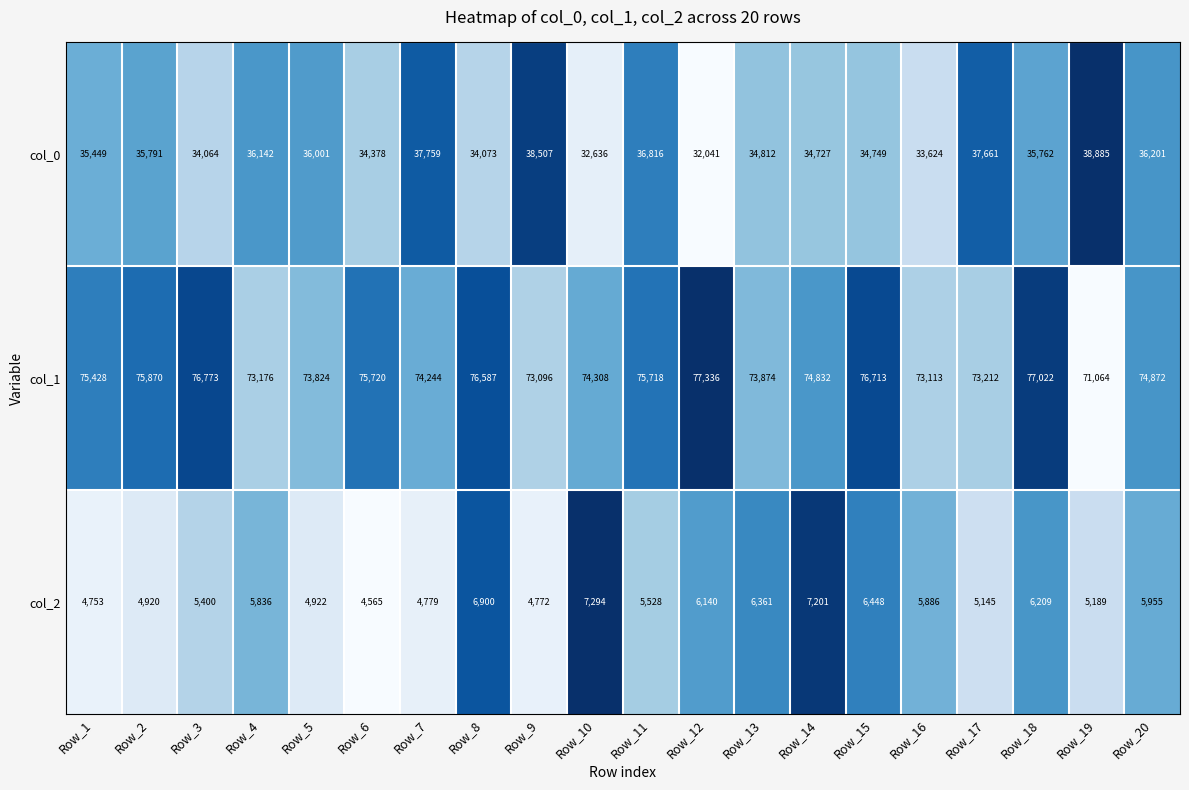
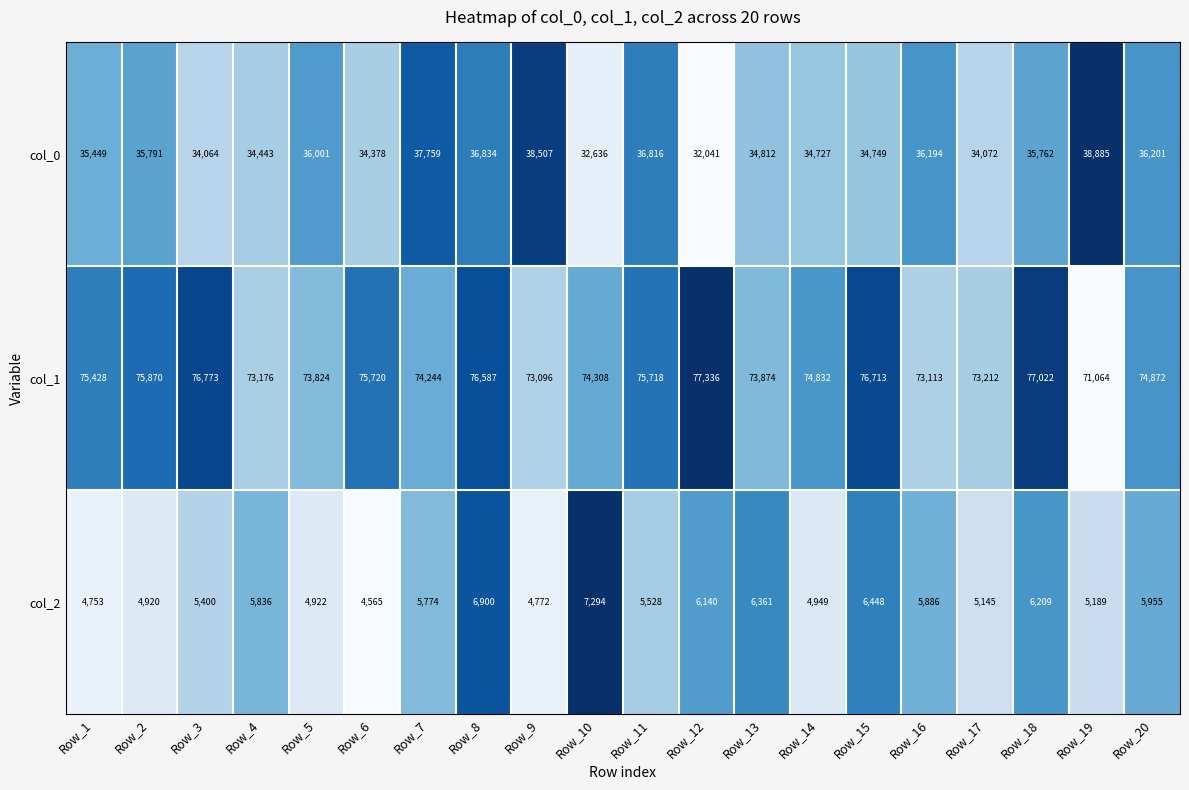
  {
    "col_0": {
      "Row_1": "35,449",
      "Row_2": "35,791",
      "Row_3": "34,064",
-     "Row_4": "36,142",
+     "Row_4": "34,443",
      "Row_5": "36,001",
      "Row_6": "34,378",
      "Row_7": "37,759",
-     "Row_8": "34,073",
+     "Row_8": "36,834",
      "Row_9": "38,507",
      "Row_10": "32,636",
      "Row_11": "36,816",
      "Row_12": "32,041",
      "Row_13": "34,812",
      "Row_14": "34,727",
      "Row_15": "34,749",
-     "Row_16": "33,624",
-     "Row_17": "37,661",
+     "Row_16": "36,194",
+     "Row_17": "34,072",
      "Row_18": "35,762",
      "Row_19": "38,885",
      "Row_20": "36,201"
    },
    "col_1": {
      "Row_1": "75,428",
      "Row_2": "75,870",
      "Row_3": "76,773",
      "Row_4": "73,176",
      "Row_5": "73,824",
      "Row_6": "75,720",
      "Row_7": "74,244",
      "Row_8": "76,587",
      "Row_9": "73,096",
      "Row_10": "74,308",
      "Row_11": "75,718",
      "Row_12": "77,336",
      "Row_13": "73,874",
      "Row_14": "74,832",
      "Row_15": "76,713",
      "Row_16": "73,113",
      "Row_17": "73,212",
      "Row_18": "77,022",
      "Row_19": "71,064",
      "Row_20": "74,872"
    },
    "col_2": {
      "Row_1": "4,753",
      "Row_2": "4,920",
      "Row_3": "5,400",
      "Row_4": "5,836",
      "Row_5": "4,922",
      "Row_6": "4,565",
-     "Row_7": "4,779",
+     "Row_7": "5,774",
      "Row_8": "6,900",
      "Row_9": "4,772",
      "Row_10": "7,294",
      "Row_11": "5,528",
      "Row_12": "6,140",
      "Row_13": "6,361",
-     "Row_14": "7,201",
+     "Row_14": "4,949",
      "Row_15": "6,448",
      "Row_16": "5,886",
      "Row_17": "5,145",
      "Row_18": "6,209",
      "Row_19": "5,189",
      "Row_20": "5,955"
    }
  }
